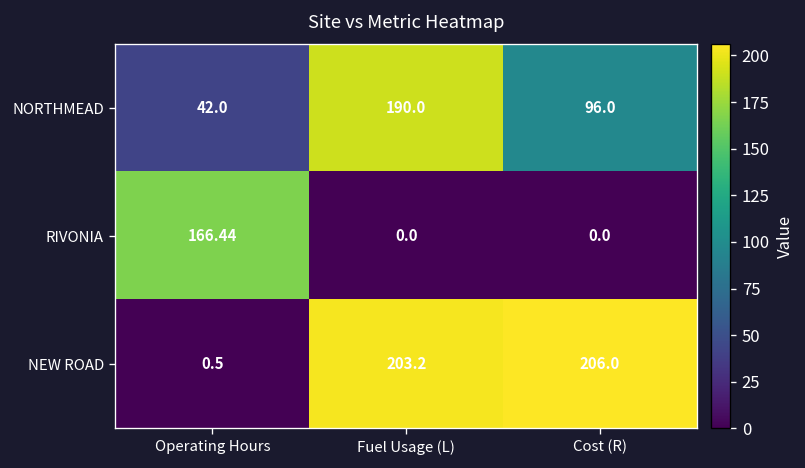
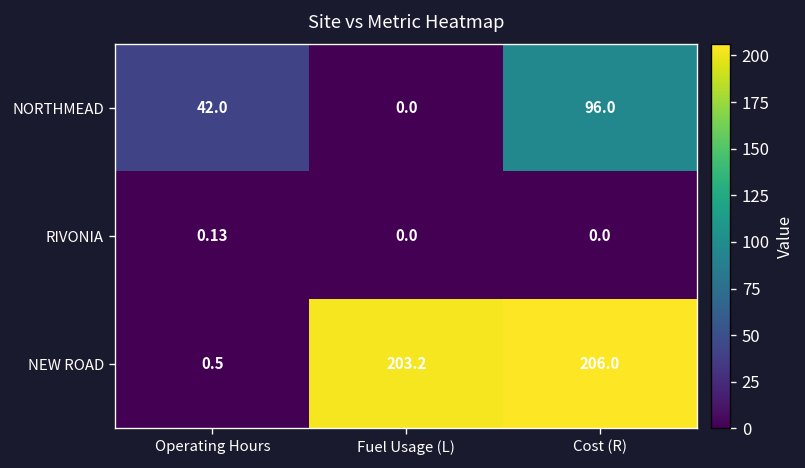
  {
    "NORTHMEAD": {
      "Operating Hours": 42.0,
-     "Fuel Usage (L)": 190.0,
+     "Fuel Usage (L)": 0.0,
      "Cost (R)": 96.0
    },
    "RIVONIA": {
-     "Operating Hours": 166.44,
+     "Operating Hours": 0.13,
      "Fuel Usage (L)": 0.0,
      "Cost (R)": 0.0
    },
    "NEW ROAD": {
      "Operating Hours": 0.5,
      "Fuel Usage (L)": 203.2,
      "Cost (R)": 206.0
    }
  }
